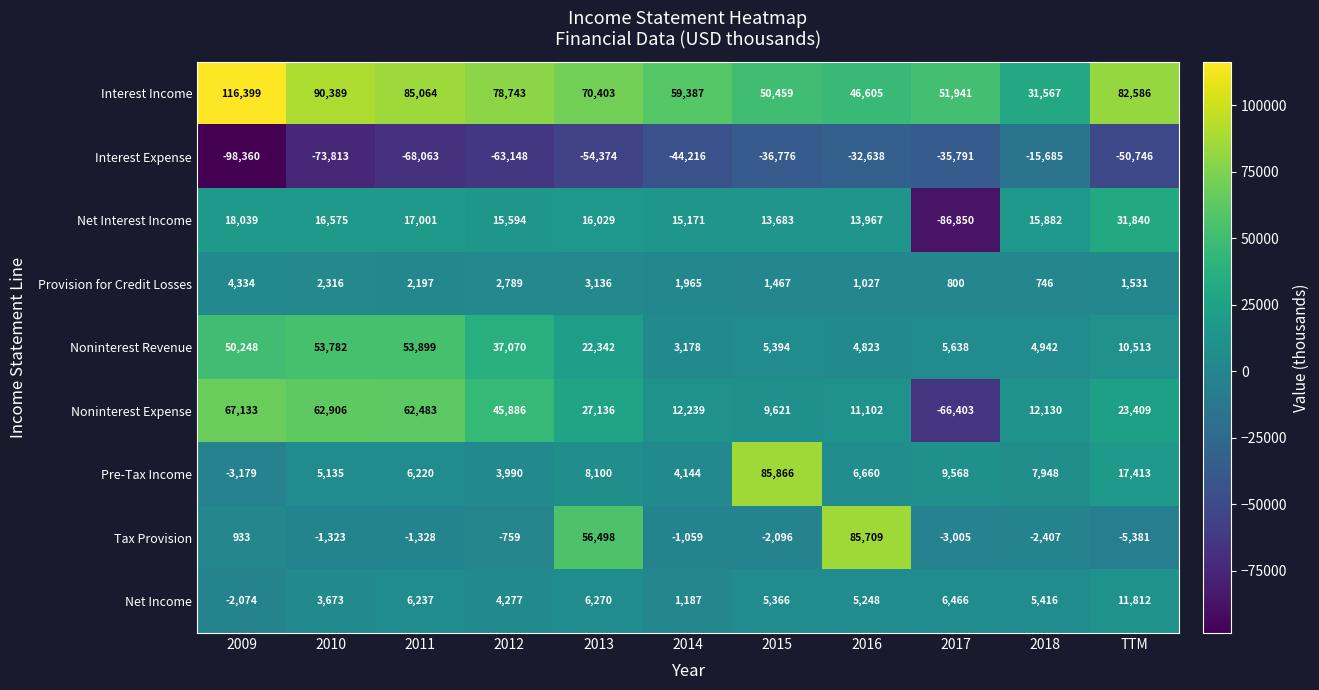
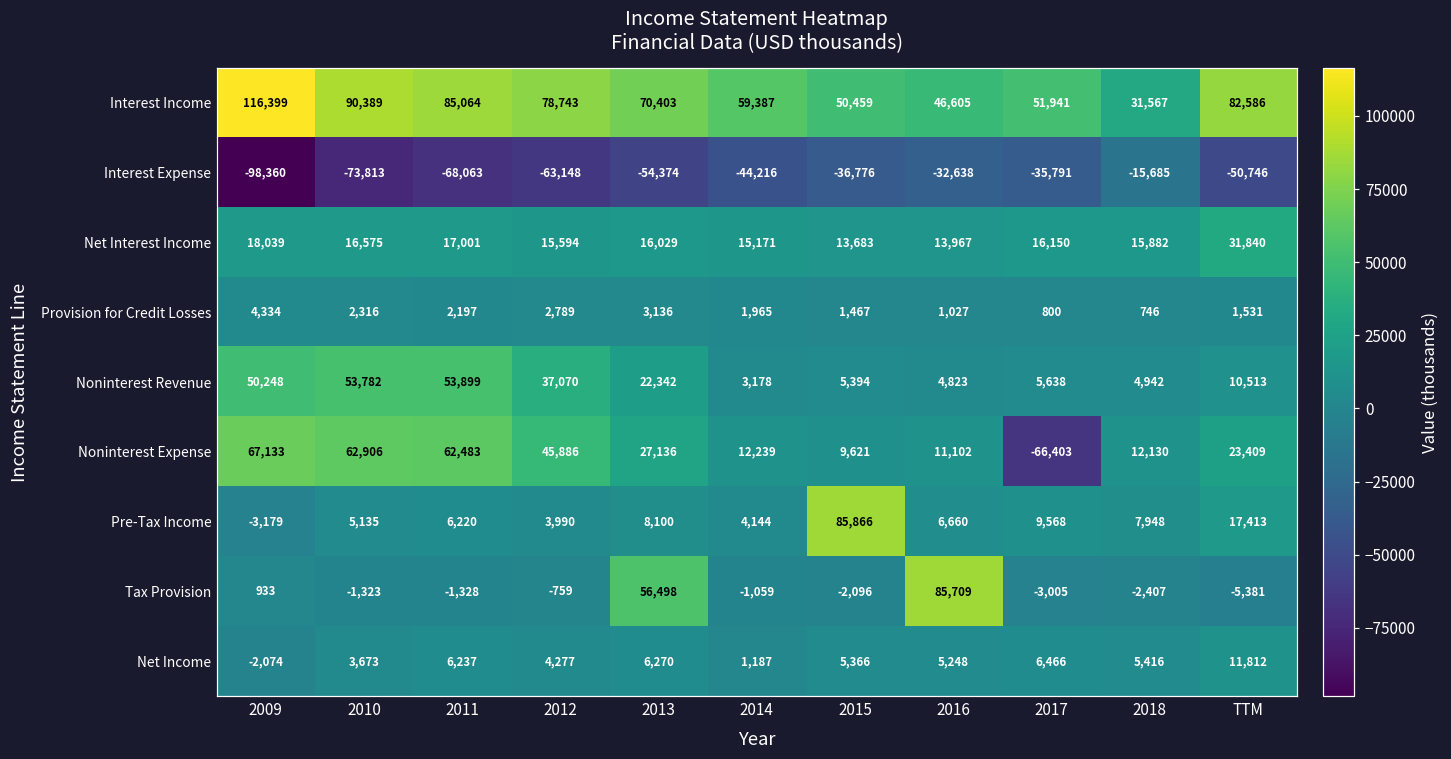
  {
    "Interest Income": {
      "2009": "116,399",
      "2010": "90,389",
      "2011": "85,064",
      "2012": "78,743",
      "2013": "70,403",
      "2014": "59,387",
      "2015": "50,459",
      "2016": "46,605",
      "2017": "51,941",
      "2018": "31,567",
      "TTM": "82,586"
    },
    "Interest Expense": {
      "2009": "-98,360",
      "2010": "-73,813",
      "2011": "-68,063",
      "2012": "-63,148",
      "2013": "-54,374",
      "2014": "-44,216",
      "2015": "-36,776",
      "2016": "-32,638",
      "2017": "-35,791",
      "2018": "-15,685",
      "TTM": "-50,746"
    },
    "Net Interest Income": {
      "2009": "18,039",
      "2010": "16,575",
      "2011": "17,001",
      "2012": "15,594",
      "2013": "16,029",
      "2014": "15,171",
      "2015": "13,683",
      "2016": "13,967",
-     "2017": "-86,850",
+     "2017": "16,150",
      "2018": "15,882",
      "TTM": "31,840"
    },
    "Provision for Credit Losses": {
      "2009": "4,334",
      "2010": "2,316",
      "2011": "2,197",
      "2012": "2,789",
      "2013": "3,136",
      "2014": "1,965",
      "2015": "1,467",
      "2016": "1,027",
      "2017": "800",
      "2018": "746",
      "TTM": "1,531"
    },
    "Noninterest Revenue": {
      "2009": "50,248",
      "2010": "53,782",
      "2011": "53,899",
      "2012": "37,070",
      "2013": "22,342",
      "2014": "3,178",
      "2015": "5,394",
      "2016": "4,823",
      "2017": "5,638",
      "2018": "4,942",
      "TTM": "10,513"
    },
    "Noninterest Expense": {
      "2009": "67,133",
      "2010": "62,906",
      "2011": "62,483",
      "2012": "45,886",
      "2013": "27,136",
      "2014": "12,239",
      "2015": "9,621",
      "2016": "11,102",
      "2017": "-66,403",
      "2018": "12,130",
      "TTM": "23,409"
    },
    "Pre-Tax Income": {
      "2009": "-3,179",
      "2010": "5,135",
      "2011": "6,220",
      "2012": "3,990",
      "2013": "8,100",
      "2014": "4,144",
      "2015": "85,866",
      "2016": "6,660",
      "2017": "9,568",
      "2018": "7,948",
      "TTM": "17,413"
    },
    "Tax Provision": {
      "2009": "933",
      "2010": "-1,323",
      "2011": "-1,328",
      "2012": "-759",
      "2013": "56,498",
      "2014": "-1,059",
      "2015": "-2,096",
      "2016": "85,709",
      "2017": "-3,005",
      "2018": "-2,407",
      "TTM": "-5,381"
    },
    "Net Income": {
      "2009": "-2,074",
      "2010": "3,673",
      "2011": "6,237",
      "2012": "4,277",
      "2013": "6,270",
      "2014": "1,187",
      "2015": "5,366",
      "2016": "5,248",
      "2017": "6,466",
      "2018": "5,416",
      "TTM": "11,812"
    }
  }
